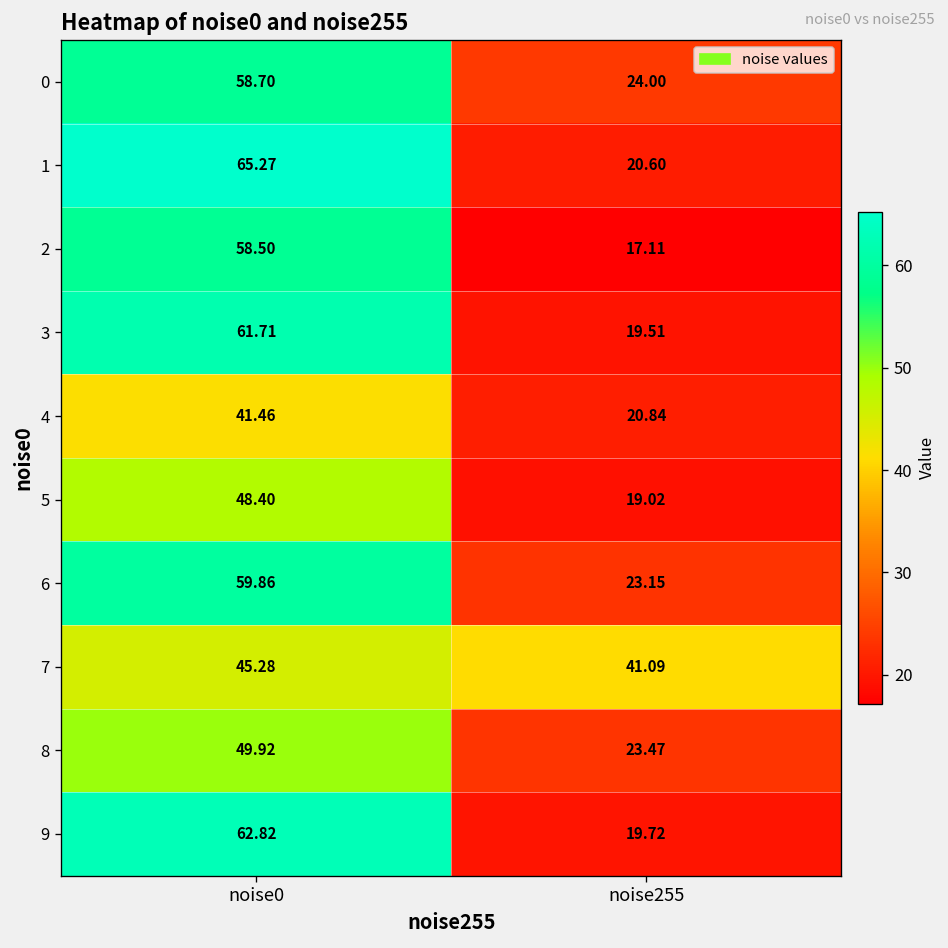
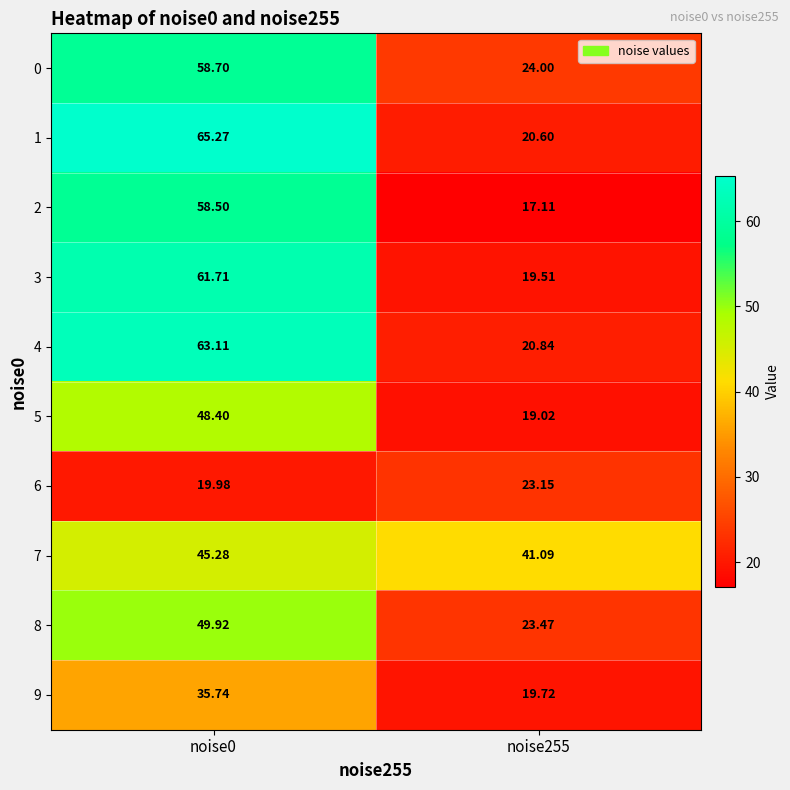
  {
    "0": {
      "noise0": 58.70,
      "noise255": 24.00
    },
    "1": {
      "noise0": 65.27,
      "noise255": 20.60
    },
    "2": {
      "noise0": 58.50,
      "noise255": 17.11
    },
    "3": {
      "noise0": 61.71,
      "noise255": 19.51
    },
    "4": {
-     "noise0": 41.46,
+     "noise0": 63.11,
      "noise255": 20.84
    },
    "5": {
      "noise0": 48.40,
      "noise255": 19.02
    },
    "6": {
-     "noise0": 59.86,
+     "noise0": 19.98,
      "noise255": 23.15
    },
    "7": {
      "noise0": 45.28,
      "noise255": 41.09
    },
    "8": {
      "noise0": 49.92,
      "noise255": 23.47
    },
    "9": {
-     "noise0": 62.82,
+     "noise0": 35.74,
      "noise255": 19.72
    }
  }
